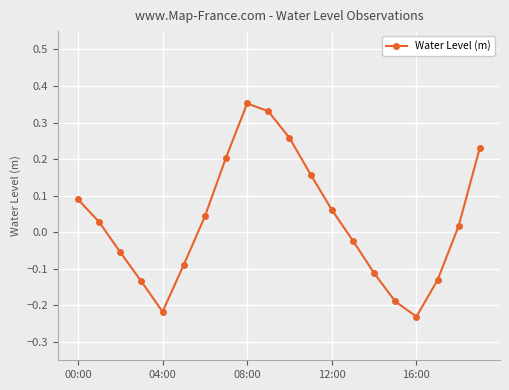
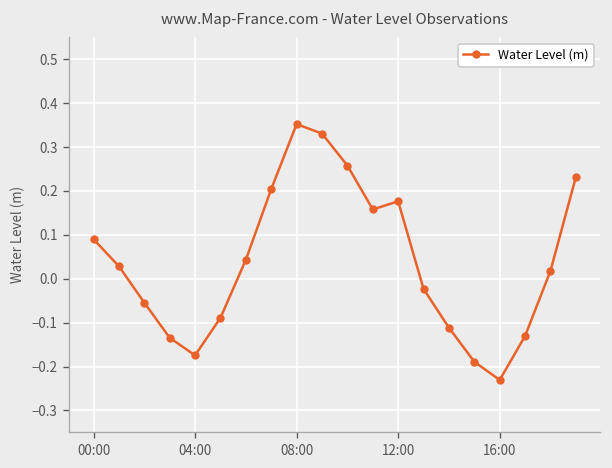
  {
    "00:00": 0.09,
-   "04:00": -0.22,
+   "04:00": -0.17,
    "08:00": 0.35,
-   "12:00": 0.06,
+   "12:00": 0.18,
    "16:00": -0.23
  }
